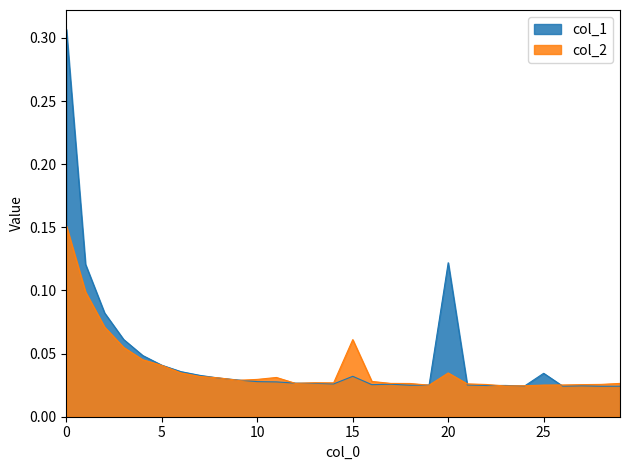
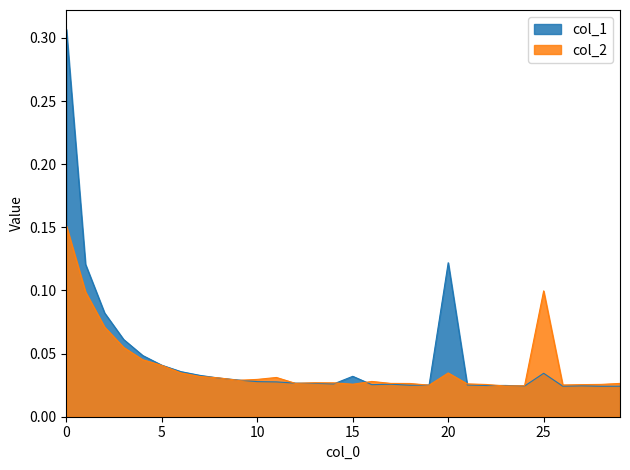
  {
    "col_1": {
      "0": 0.307,
      "15": 0.032,
      "20": 0.122,
      "25": 0.034
    },
    "col_2": {
      "0": 0.151,
-     "15": 0.061,
+     "15": 0.026,
      "20": 0.035,
-     "25": 0.025
+     "25": 0.100
    }
  }
